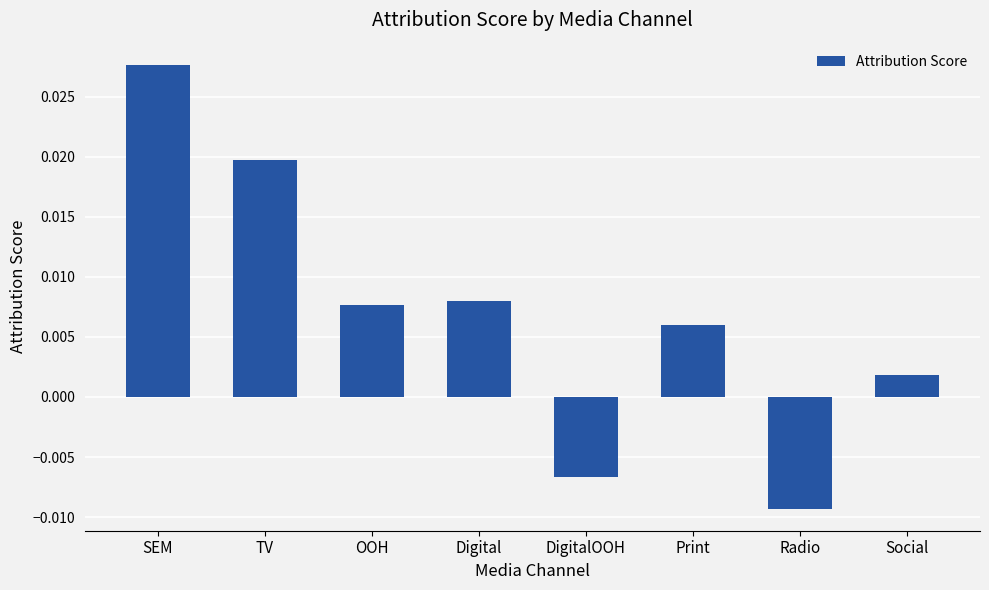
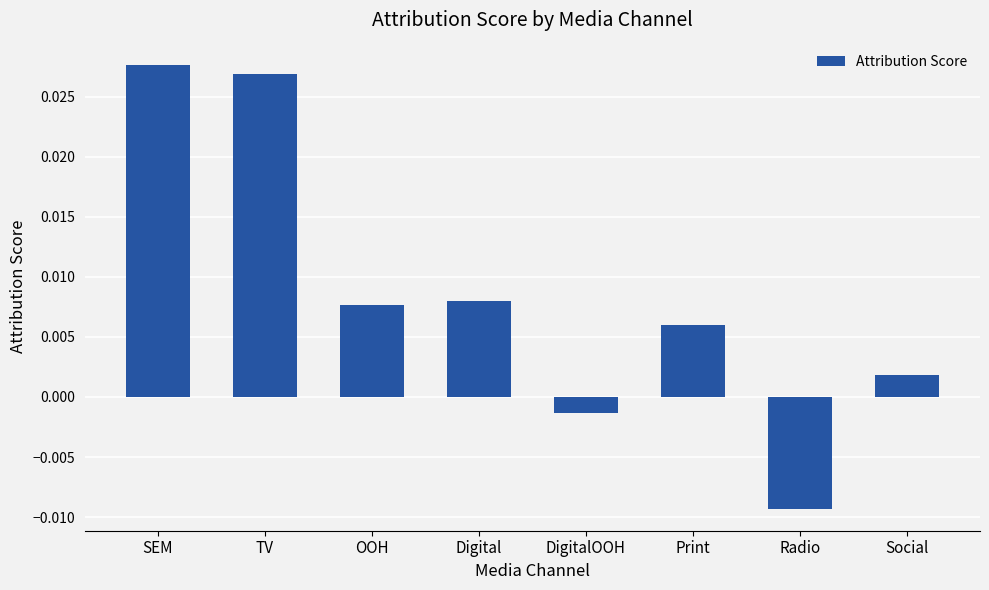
  {
    "SEM": 0.0276,
-   "TV": 0.0197,
+   "TV": 0.0269,
    "OOH": 0.0077,
    "Digital": 0.0080,
-   "DigitalOOH": -0.0067,
+   "DigitalOOH": -0.0014,
    "Print": 0.0060,
    "Radio": -0.0093,
    "Social": 0.0018
  }
